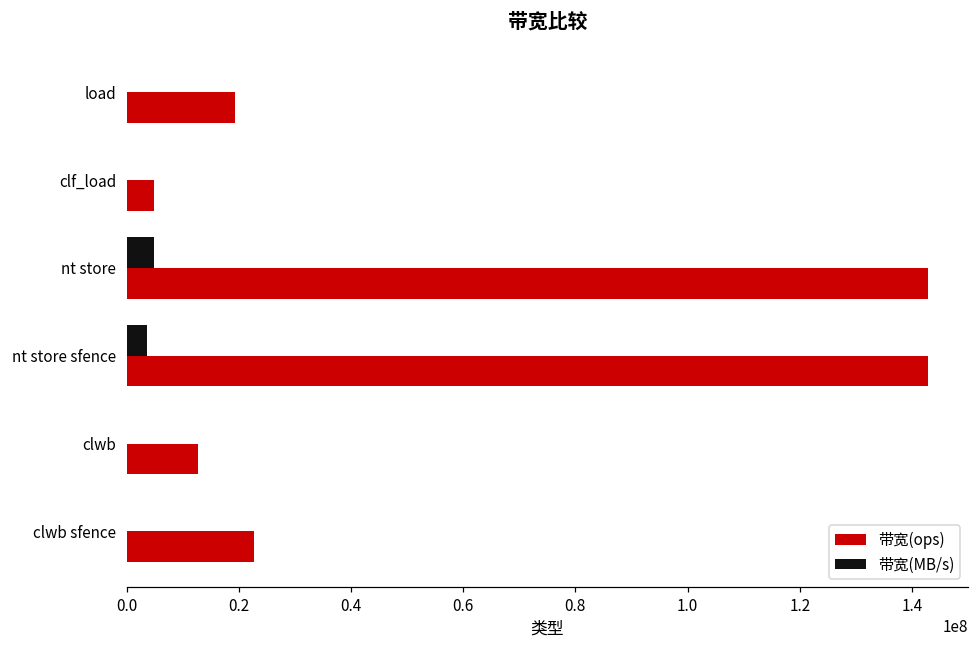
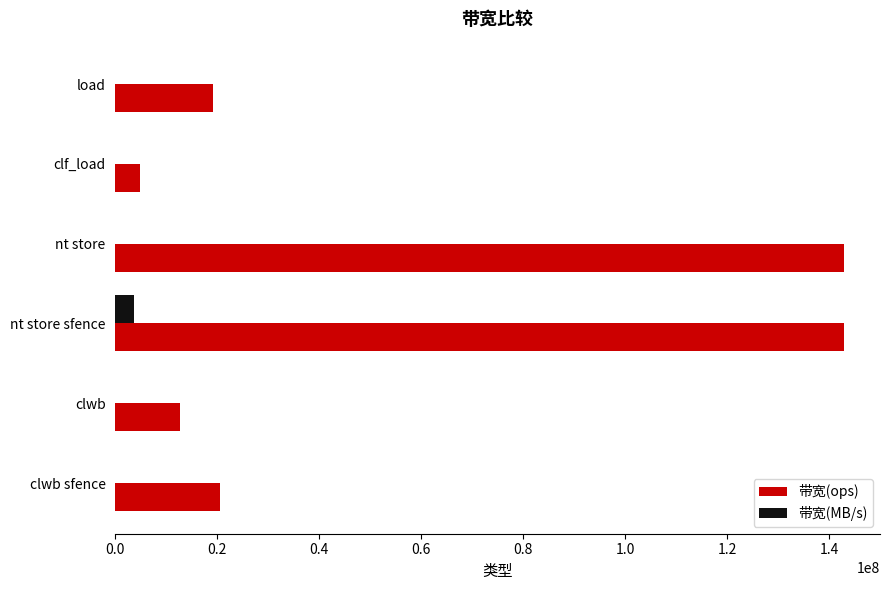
  {
    "带宽(ops)": {
      "load": 19000000,
      "clf_load": 5000000,
      "nt store": 143000000,
      "nt store sfence": 143000000,
      "clwb": 13000000,
-     "clwb sfence": 23000000
+     "clwb sfence": 21000000
    },
    "带宽(MB/s)": {
-     "nt store": 5000000,
+     "nt store": 0,
      "nt store sfence": 4000000
    }
  }
